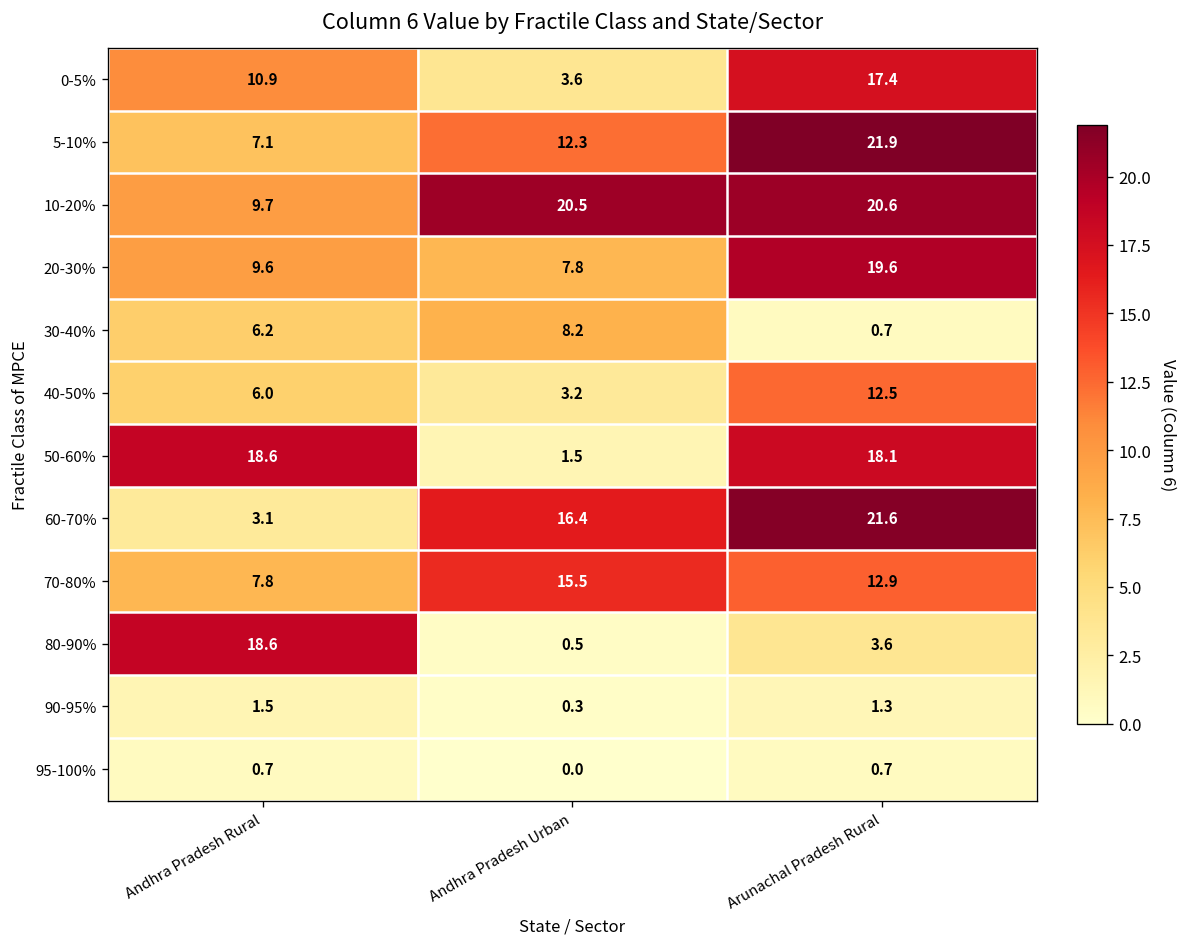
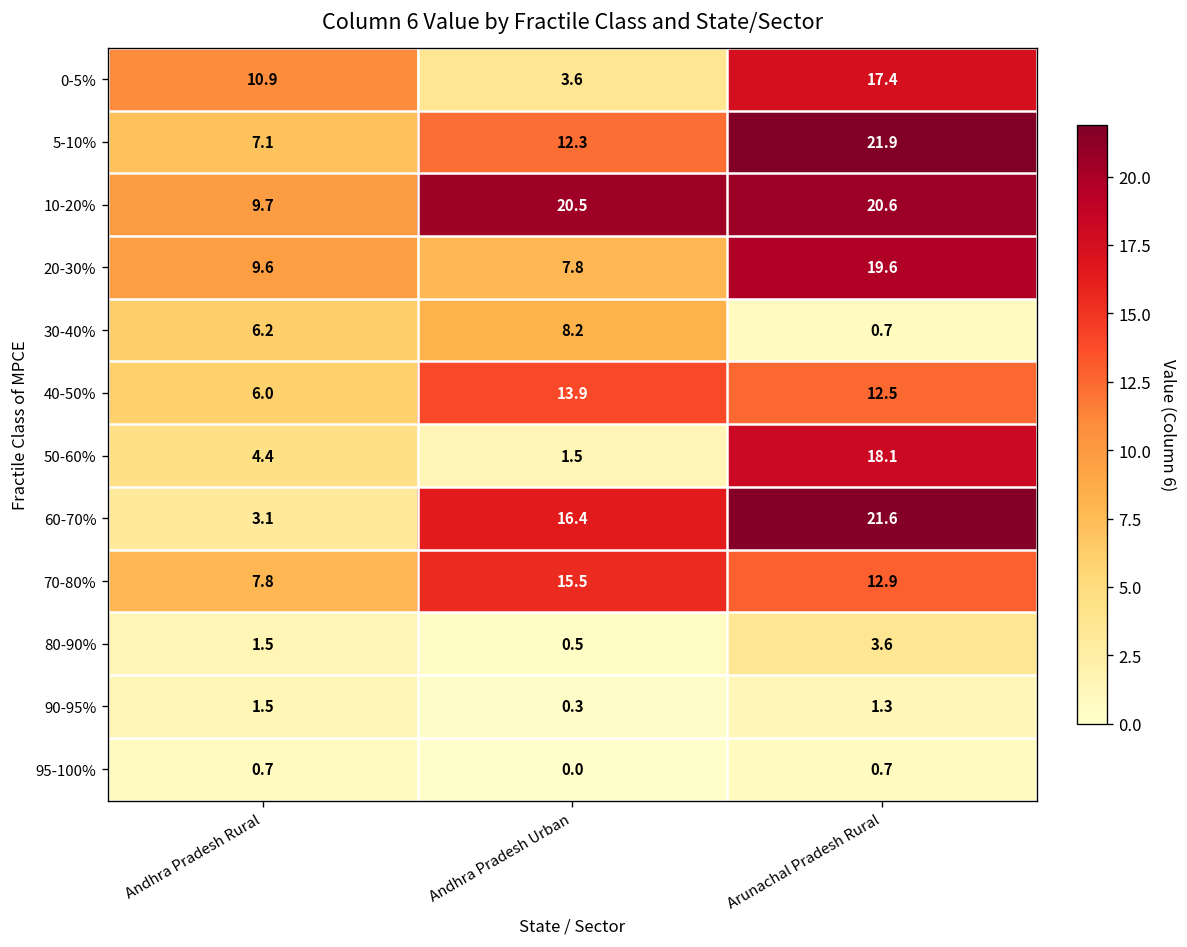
  {
    "0-5%": {
      "Andhra Pradesh Rural": 10.9,
      "Andhra Pradesh Urban": 3.6,
      "Arunachal Pradesh Rural": 17.4
    },
    "5-10%": {
      "Andhra Pradesh Rural": 7.1,
      "Andhra Pradesh Urban": 12.3,
      "Arunachal Pradesh Rural": 21.9
    },
    "10-20%": {
      "Andhra Pradesh Rural": 9.7,
      "Andhra Pradesh Urban": 20.5,
      "Arunachal Pradesh Rural": 20.6
    },
    "20-30%": {
      "Andhra Pradesh Rural": 9.6,
      "Andhra Pradesh Urban": 7.8,
      "Arunachal Pradesh Rural": 19.6
    },
    "30-40%": {
      "Andhra Pradesh Rural": 6.2,
      "Andhra Pradesh Urban": 8.2,
      "Arunachal Pradesh Rural": 0.7
    },
    "40-50%": {
      "Andhra Pradesh Rural": 6.0,
-     "Andhra Pradesh Urban": 3.2,
+     "Andhra Pradesh Urban": 13.9,
      "Arunachal Pradesh Rural": 12.5
    },
    "50-60%": {
-     "Andhra Pradesh Rural": 18.6,
+     "Andhra Pradesh Rural": 4.4,
      "Andhra Pradesh Urban": 1.5,
      "Arunachal Pradesh Rural": 18.1
    },
    "60-70%": {
      "Andhra Pradesh Rural": 3.1,
      "Andhra Pradesh Urban": 16.4,
      "Arunachal Pradesh Rural": 21.6
    },
    "70-80%": {
      "Andhra Pradesh Rural": 7.8,
      "Andhra Pradesh Urban": 15.5,
      "Arunachal Pradesh Rural": 12.9
    },
    "80-90%": {
-     "Andhra Pradesh Rural": 18.6,
+     "Andhra Pradesh Rural": 1.5,
      "Andhra Pradesh Urban": 0.5,
      "Arunachal Pradesh Rural": 3.6
    },
    "90-95%": {
      "Andhra Pradesh Rural": 1.5,
      "Andhra Pradesh Urban": 0.3,
      "Arunachal Pradesh Rural": 1.3
    },
    "95-100%": {
      "Andhra Pradesh Rural": 0.7,
      "Andhra Pradesh Urban": 0.0,
      "Arunachal Pradesh Rural": 0.7
    }
  }
